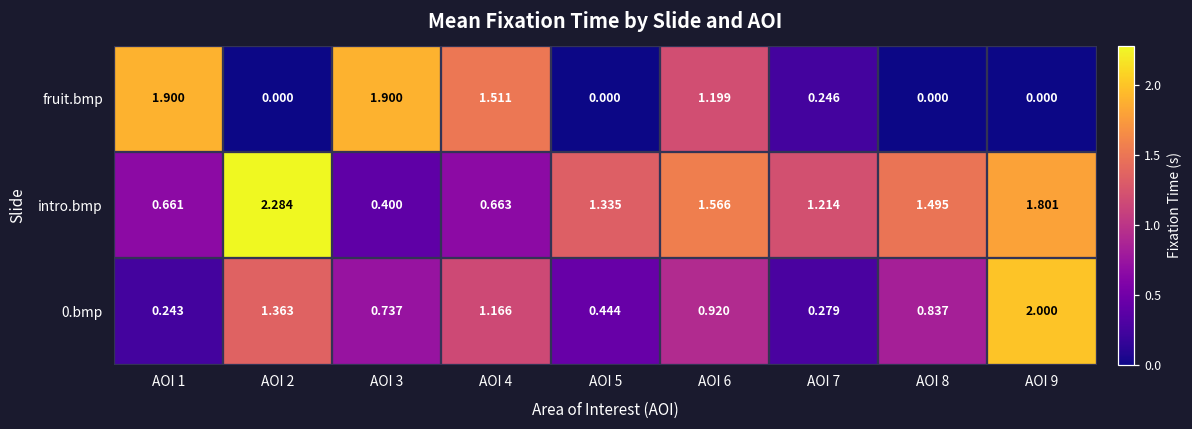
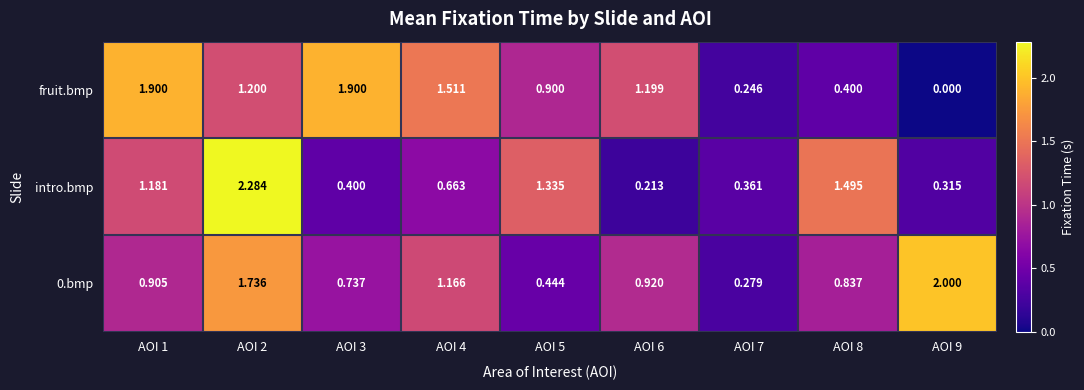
  {
    "fruit.bmp": {
      "AOI 1": 1.900,
-     "AOI 2": 0.000,
+     "AOI 2": 1.200,
      "AOI 3": 1.900,
      "AOI 4": 1.511,
-     "AOI 5": 0.000,
+     "AOI 5": 0.900,
      "AOI 6": 1.199,
      "AOI 7": 0.246,
-     "AOI 8": 0.000,
+     "AOI 8": 0.400,
      "AOI 9": 0.000
    },
    "intro.bmp": {
-     "AOI 1": 0.661,
+     "AOI 1": 1.181,
      "AOI 2": 2.284,
      "AOI 3": 0.400,
      "AOI 4": 0.663,
      "AOI 5": 1.335,
-     "AOI 6": 1.566,
-     "AOI 7": 1.214,
+     "AOI 6": 0.213,
+     "AOI 7": 0.361,
      "AOI 8": 1.495,
-     "AOI 9": 1.801
+     "AOI 9": 0.315
    },
    "0.bmp": {
-     "AOI 1": 0.243,
-     "AOI 2": 1.363,
+     "AOI 1": 0.905,
+     "AOI 2": 1.736,
      "AOI 3": 0.737,
      "AOI 4": 1.166,
      "AOI 5": 0.444,
      "AOI 6": 0.920,
      "AOI 7": 0.279,
      "AOI 8": 0.837,
      "AOI 9": 2.000
    }
  }
